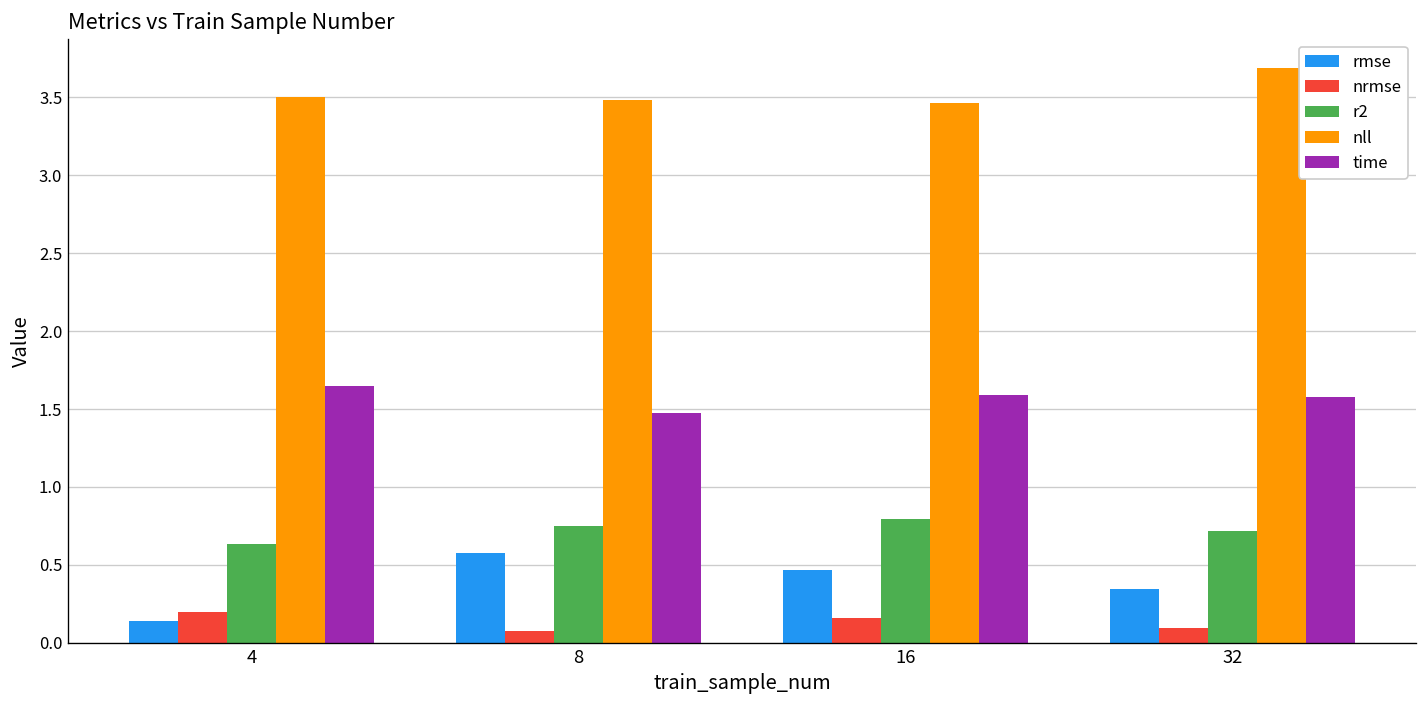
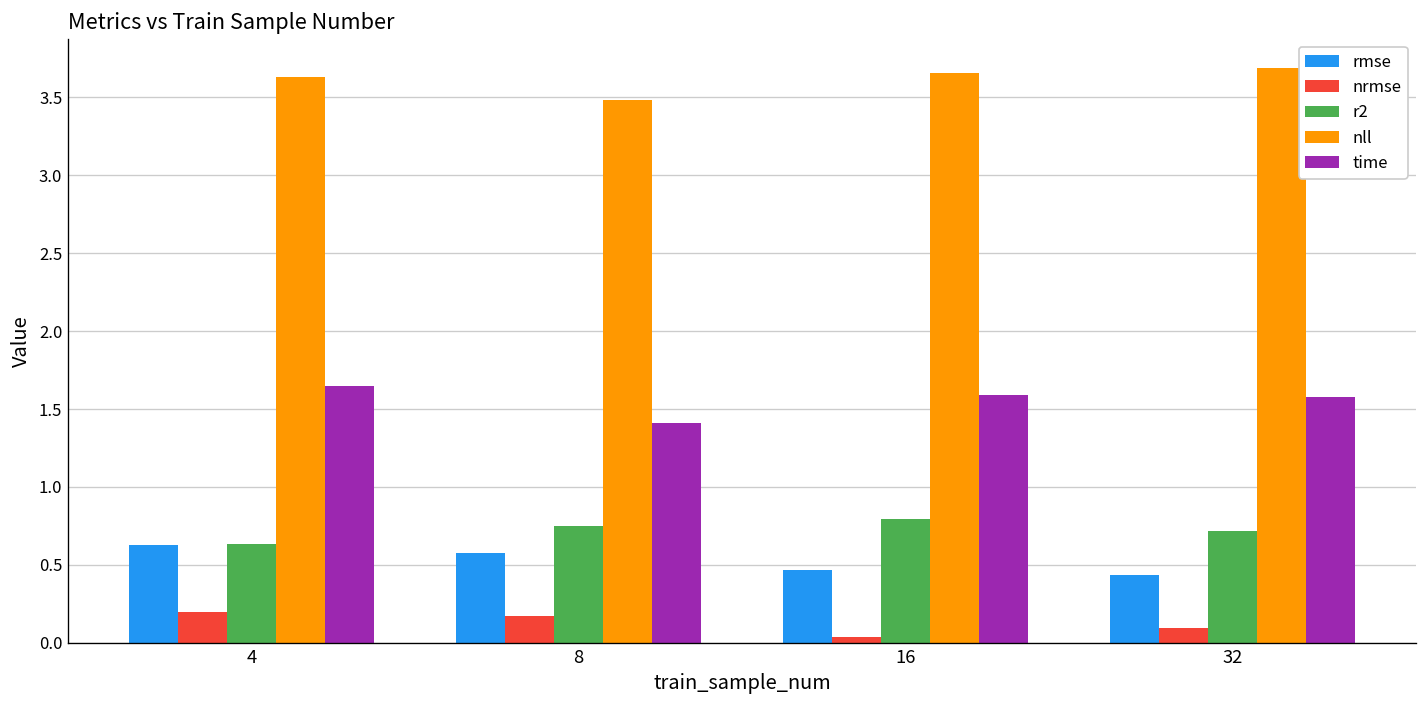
  {
    "rmse": {
-     "4": 0.14,
+     "4": 0.62,
      "8": 0.58,
      "16": 0.47,
-     "32": 0.35
+     "32": 0.43
    },
    "nrmse": {
      "4": 0.20,
-     "8": 0.08,
-     "16": 0.16,
+     "8": 0.17,
+     "16": 0.04,
      "32": 0.09
    },
    "r2": {
      "4": 0.63,
      "8": 0.75,
      "16": 0.79,
      "32": 0.71
    },
    "nll": {
-     "4": 3.50,
+     "4": 3.63,
      "8": 3.48,
-     "16": 3.47,
+     "16": 3.65,
      "32": 3.69
    },
    "time": {
      "4": 1.65,
-     "8": 1.47,
+     "8": 1.41,
      "16": 1.59,
      "32": 1.58
    }
  }
